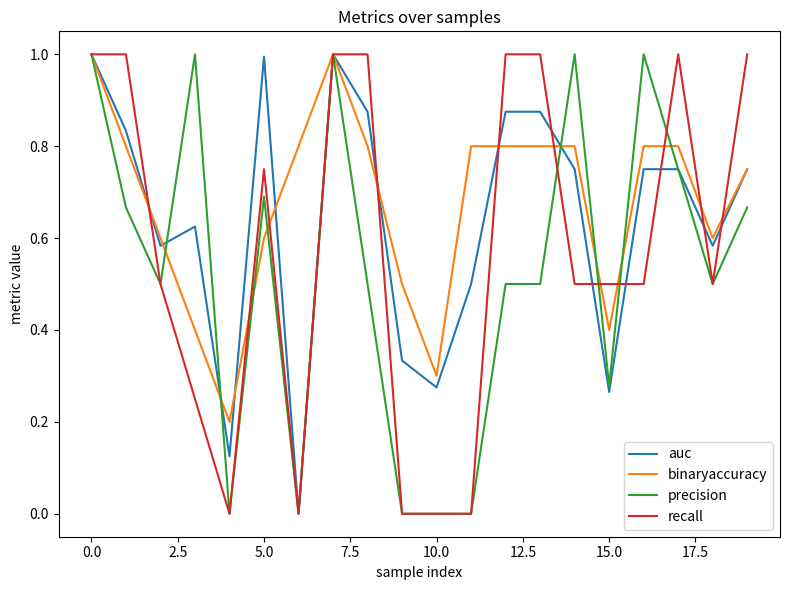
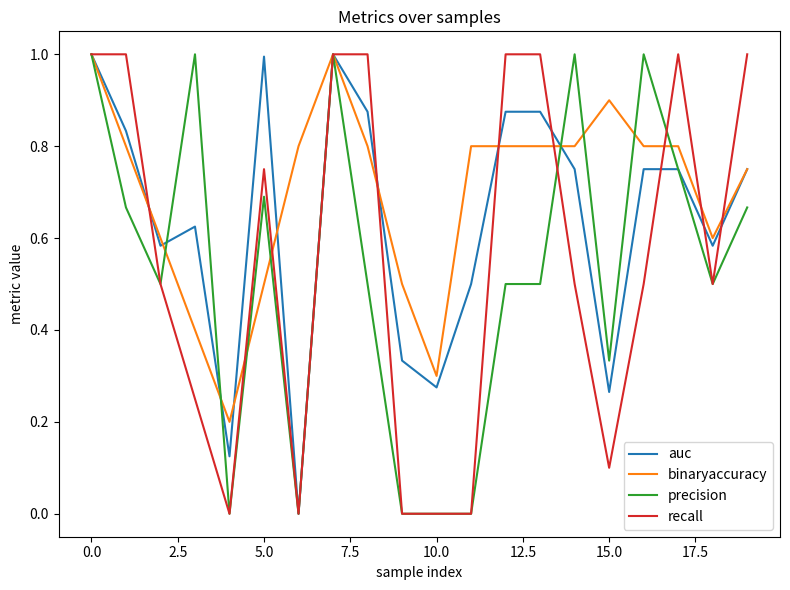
  {
    "auc": {
      "5.0": 1.00,
      "10.0": 0.27,
      "15.0": 0.27
    },
    "binaryaccuracy": {
-     "5.0": 0.6,
+     "5.0": 0.5,
      "10.0": 0.3,
-     "15.0": 0.4
+     "15.0": 0.9
    },
    "precision": {
      "5.0": 0.69,
-     "15.0": 0.28
+     "15.0": 0.33
    },
    "recall": {
      "5.0": 0.75,
-     "15.0": 0.5
+     "15.0": 0.1
    }
  }
